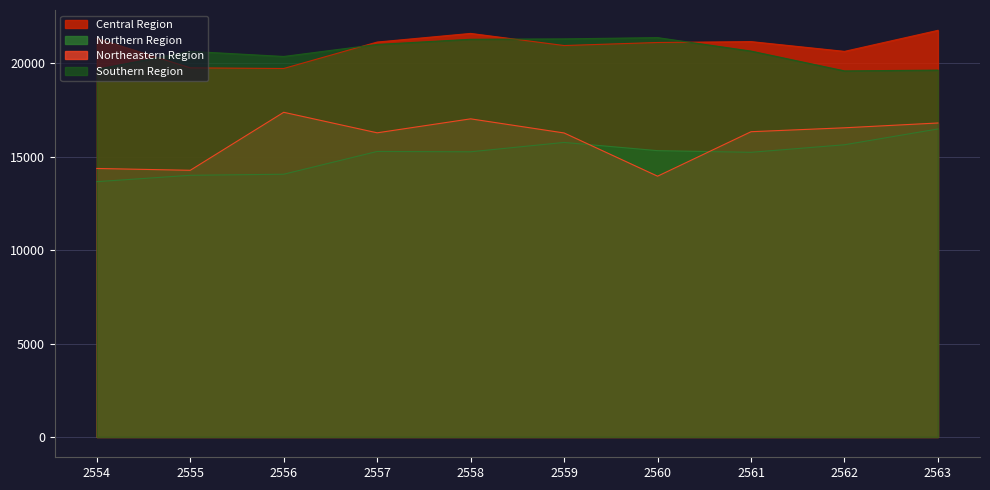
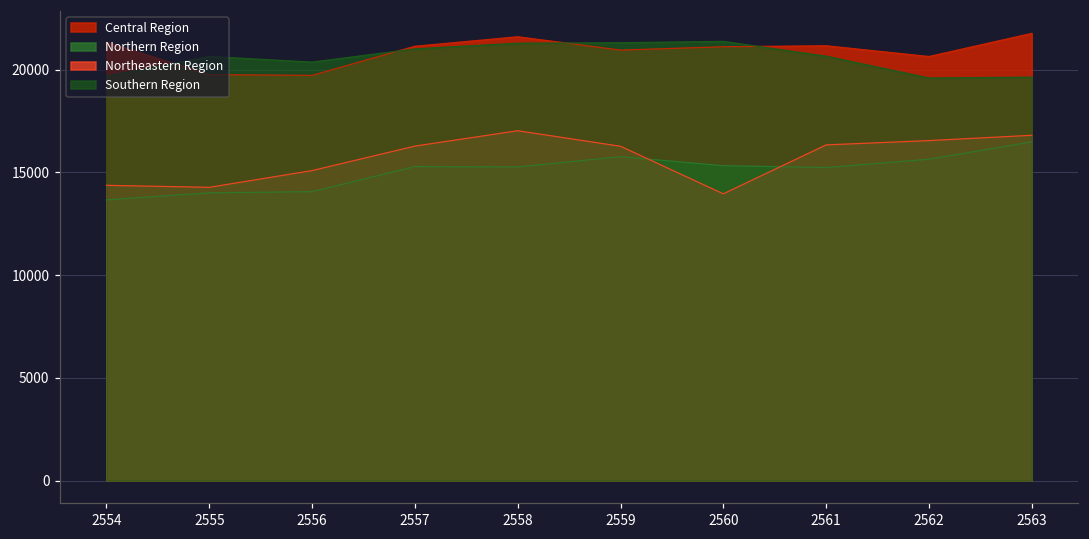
  {
    "Central Region": {
      "2556": 19700,
      "2558": 21600,
      "2559": 21000,
      "2560": 21100,
      "2561": 21200,
      "2562": 20600,
      "2563": 21800
    },
    "Northeastern Region": {
      "2554": 14400,
      "2555": 14300,
-     "2556": 17400,
+     "2556": 15100,
      "2557": 16300,
      "2558": 17000,
      "2559": 16300,
      "2560": 14000,
      "2561": 16300,
      "2562": 16600,
      "2563": 16800
    }
  }
